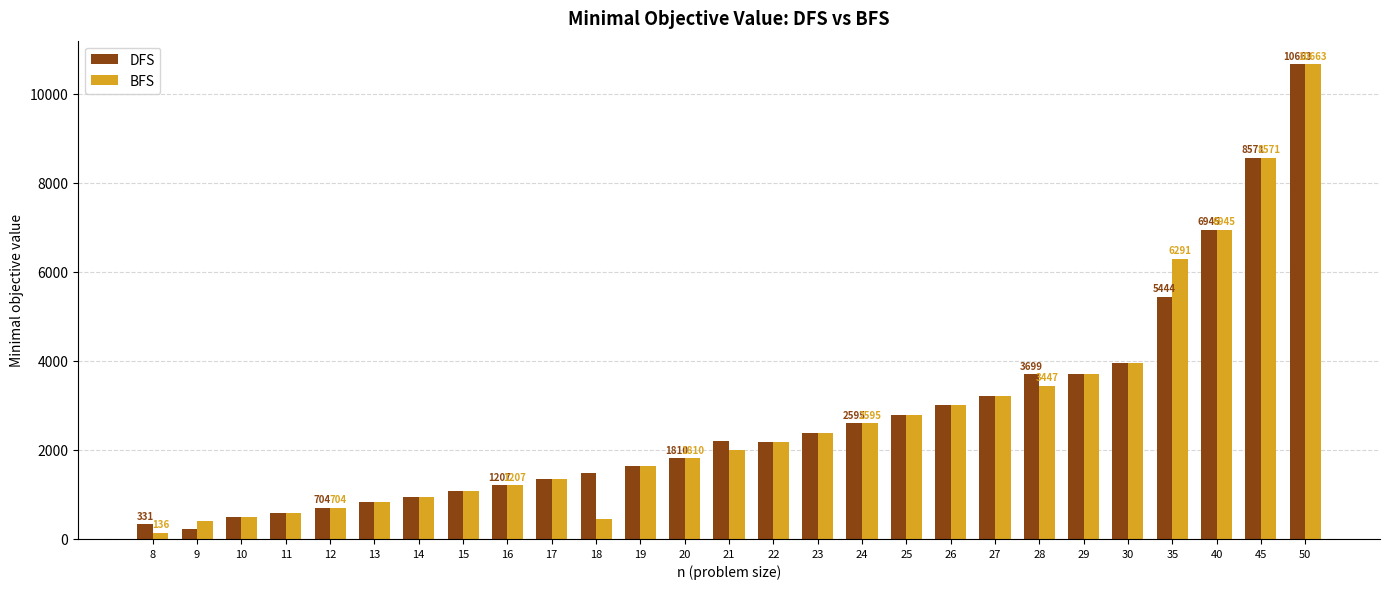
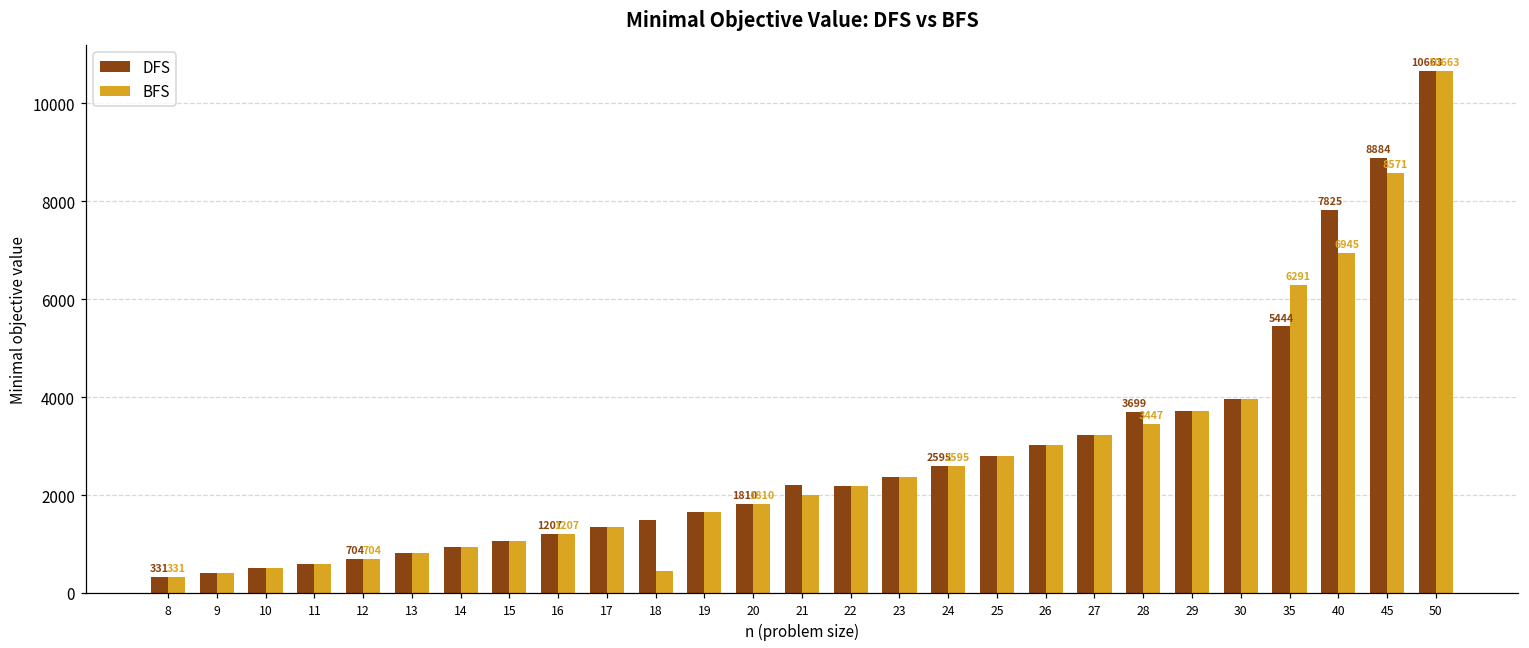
  {
    "DFS": {
      "8": 331,
-     "9": 200,
+     "9": 400,
      "12": 704,
      "28": 3699,
      "35": 5444,
-     "40": 6945,
-     "45": 8571
+     "40": 7825,
+     "45": 8884
    },
    "BFS": {
-     "8": 136,
+     "8": 331,
      "12": 704,
      "28": 3447,
      "35": 6291,
      "40": 6945,
      "45": 8571
    }
  }
